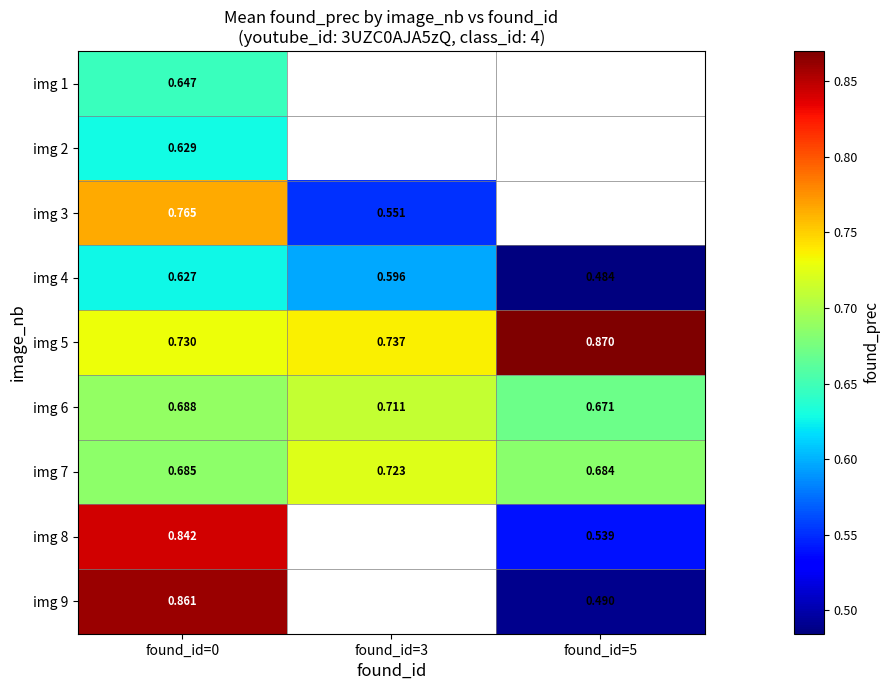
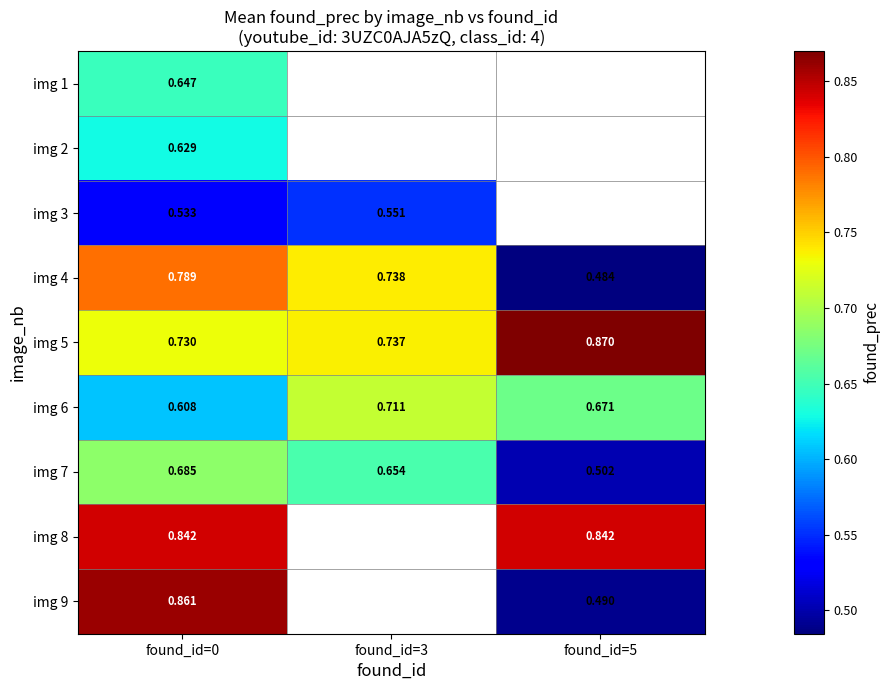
  {
    "img 1": {
      "found_id=0": 0.647
    },
    "img 2": {
      "found_id=0": 0.629
    },
    "img 3": {
-     "found_id=0": 0.765,
+     "found_id=0": 0.533,
      "found_id=3": 0.551
    },
    "img 4": {
-     "found_id=0": 0.627,
-     "found_id=3": 0.596,
+     "found_id=0": 0.789,
+     "found_id=3": 0.738,
      "found_id=5": 0.484
    },
    "img 5": {
      "found_id=0": 0.730,
      "found_id=3": 0.737,
      "found_id=5": 0.870
    },
    "img 6": {
-     "found_id=0": 0.688,
+     "found_id=0": 0.608,
      "found_id=3": 0.711,
      "found_id=5": 0.671
    },
    "img 7": {
      "found_id=0": 0.685,
-     "found_id=3": 0.723,
-     "found_id=5": 0.684
+     "found_id=3": 0.654,
+     "found_id=5": 0.502
    },
    "img 8": {
      "found_id=0": 0.842,
-     "found_id=5": 0.539
+     "found_id=5": 0.842
    },
    "img 9": {
      "found_id=0": 0.861,
      "found_id=5": 0.490
    }
  }
